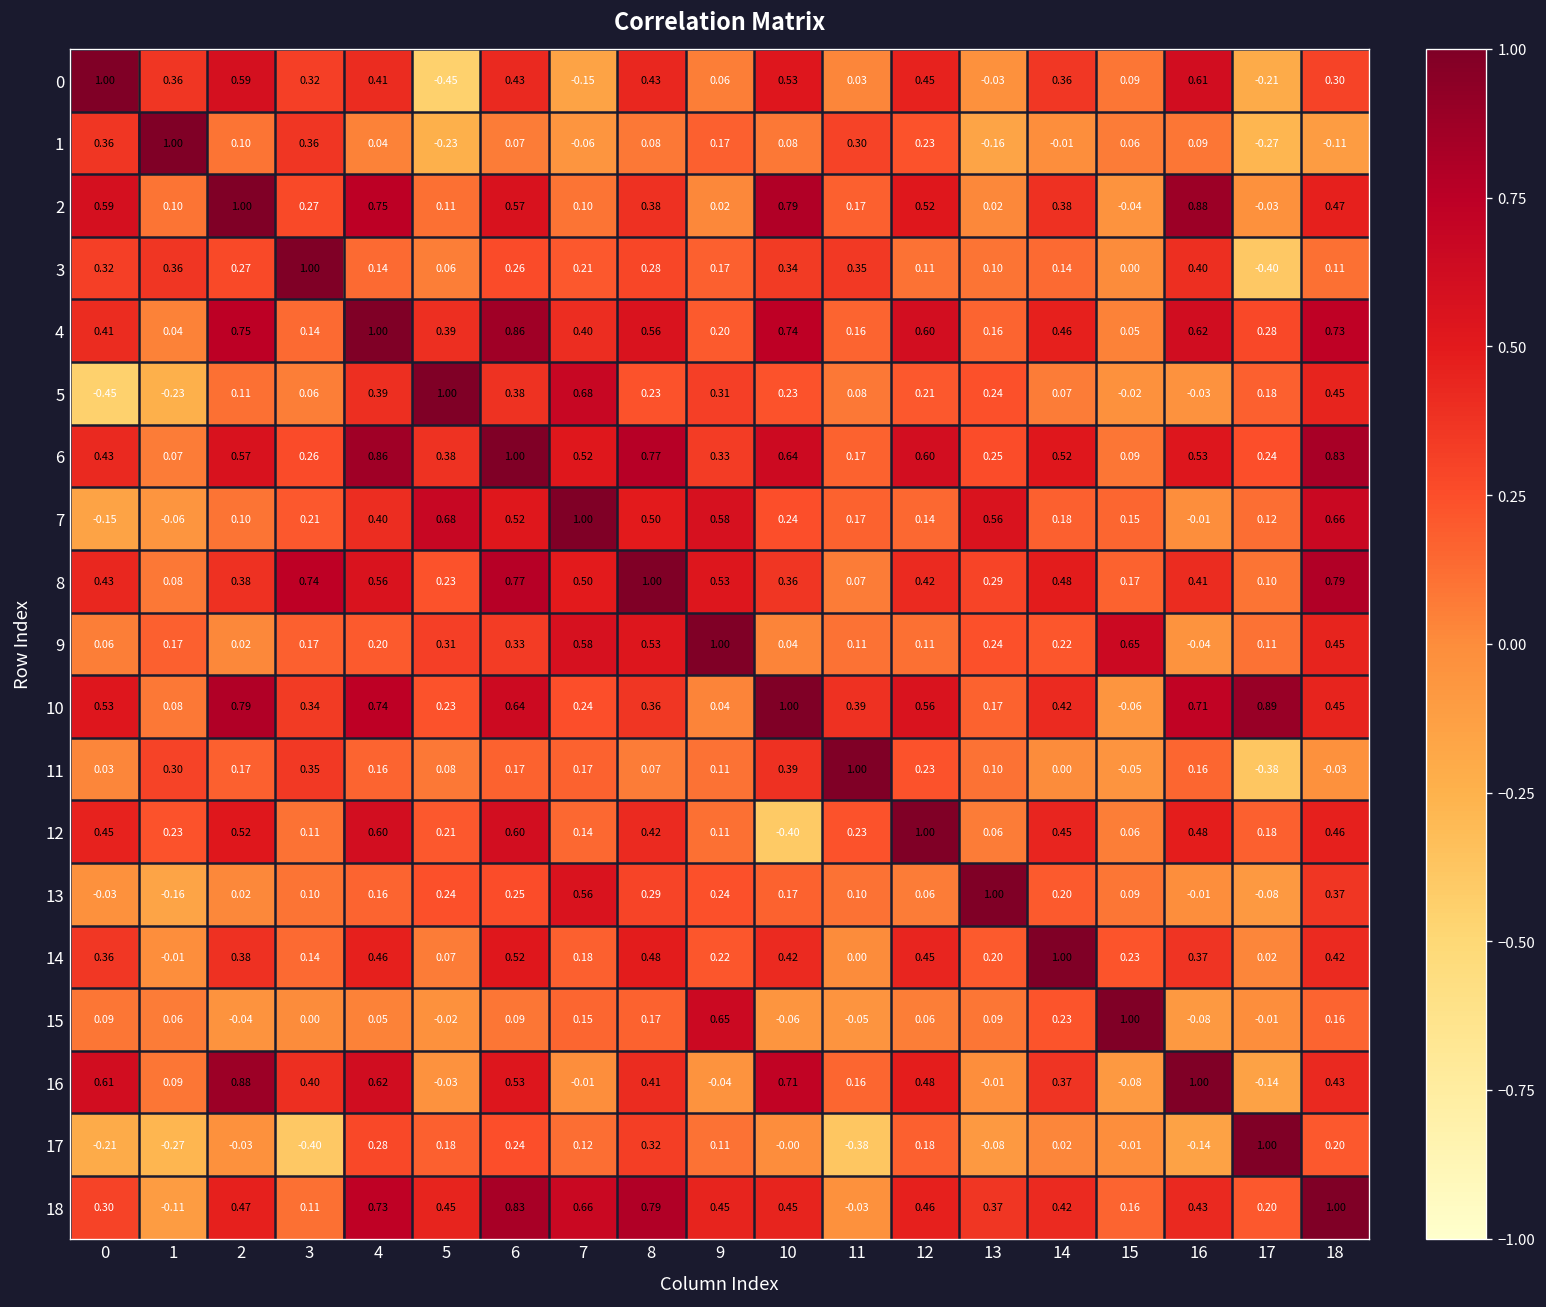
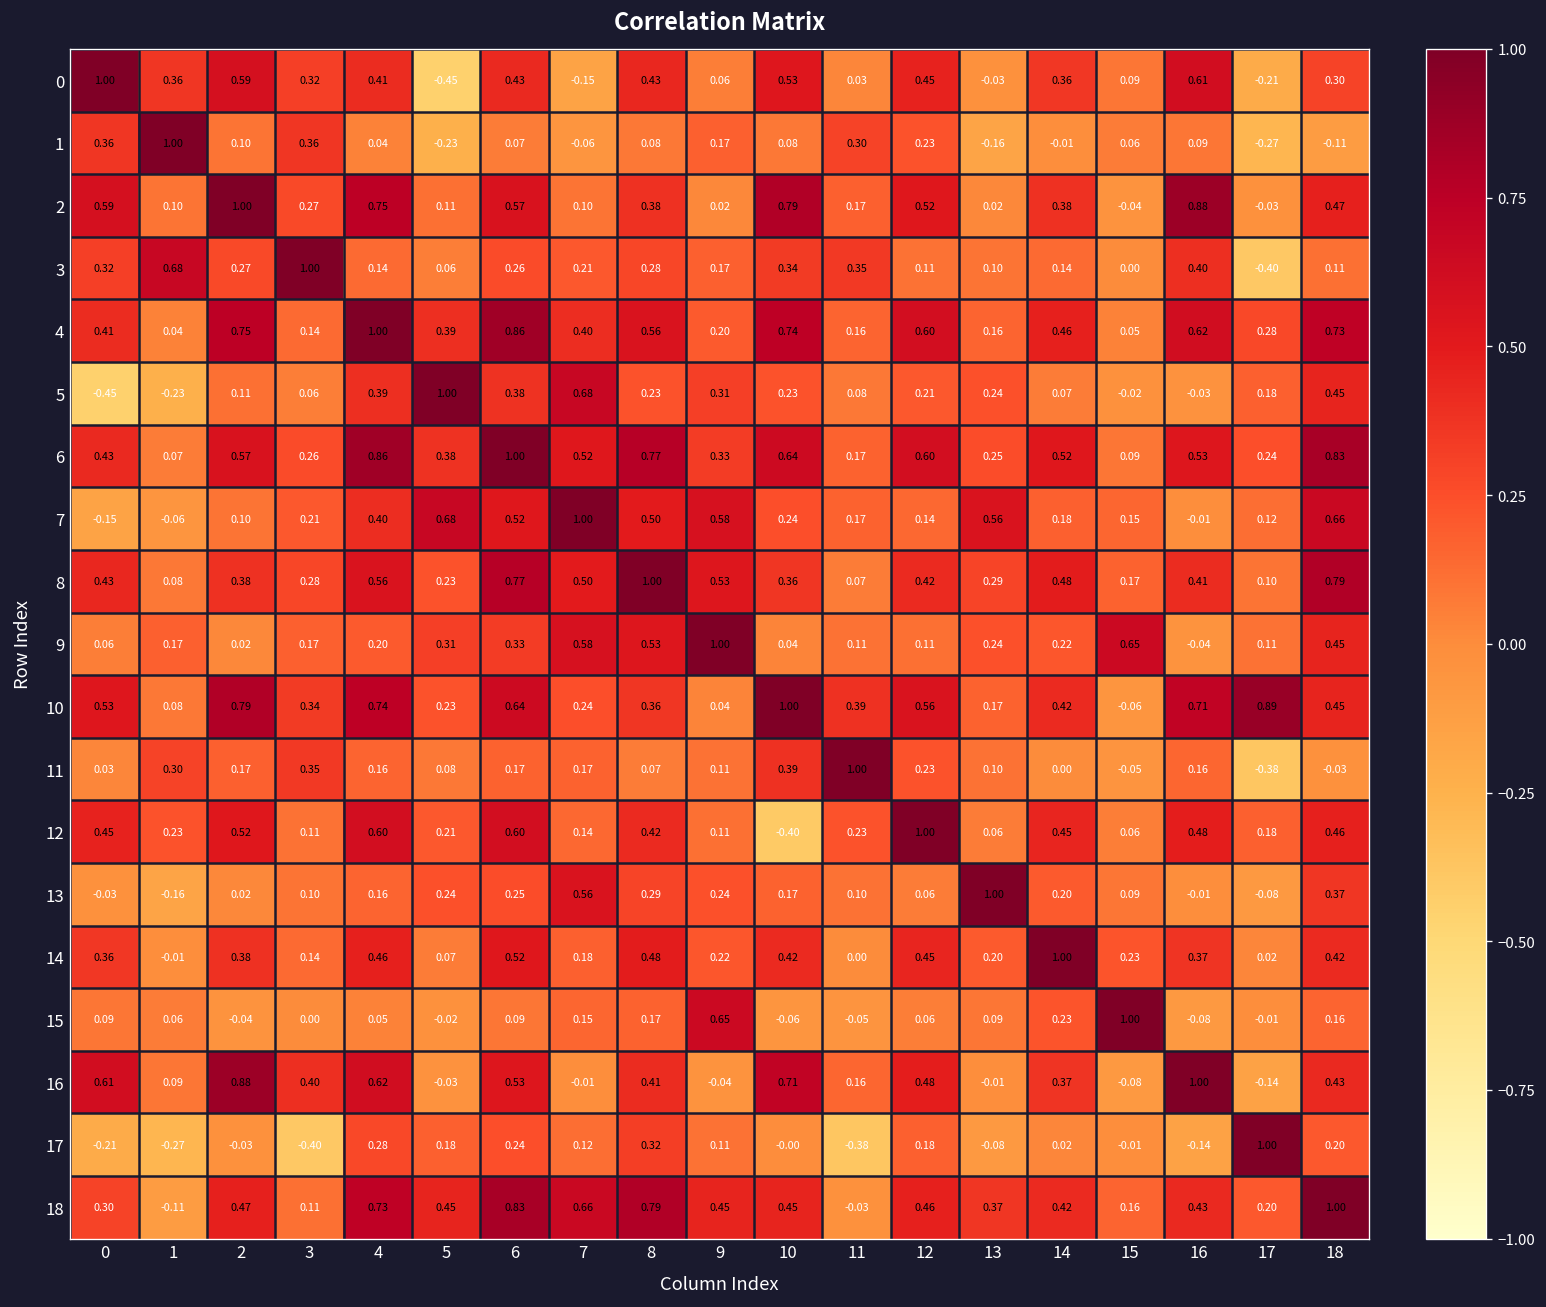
  {
    "3": {
      "0": 0.32,
-     "1": 0.36,
+     "1": 0.68,
      "2": 0.27,
      "3": 1.00,
      "4": 0.14,
      "5": 0.06,
      "6": 0.26,
      "7": 0.21,
      "8": 0.28,
      "9": 0.17,
      "10": 0.34,
      "11": 0.35,
      "12": 0.11,
      "13": 0.10,
      "14": 0.14,
      "15": 0.00,
      "16": 0.40,
      "17": -0.40,
      "18": 0.11
    },
    "8": {
      "0": 0.43,
      "1": 0.08,
      "2": 0.38,
-     "3": 0.74,
+     "3": 0.28,
      "4": 0.56,
      "5": 0.23,
      "6": 0.77,
      "7": 0.50,
      "8": 1.00,
      "9": 0.53,
      "10": 0.36,
      "11": 0.07,
      "12": 0.42,
      "13": 0.29,
      "14": 0.48,
      "15": 0.17,
      "16": 0.41,
      "17": 0.10,
      "18": 0.79
    }
  }
